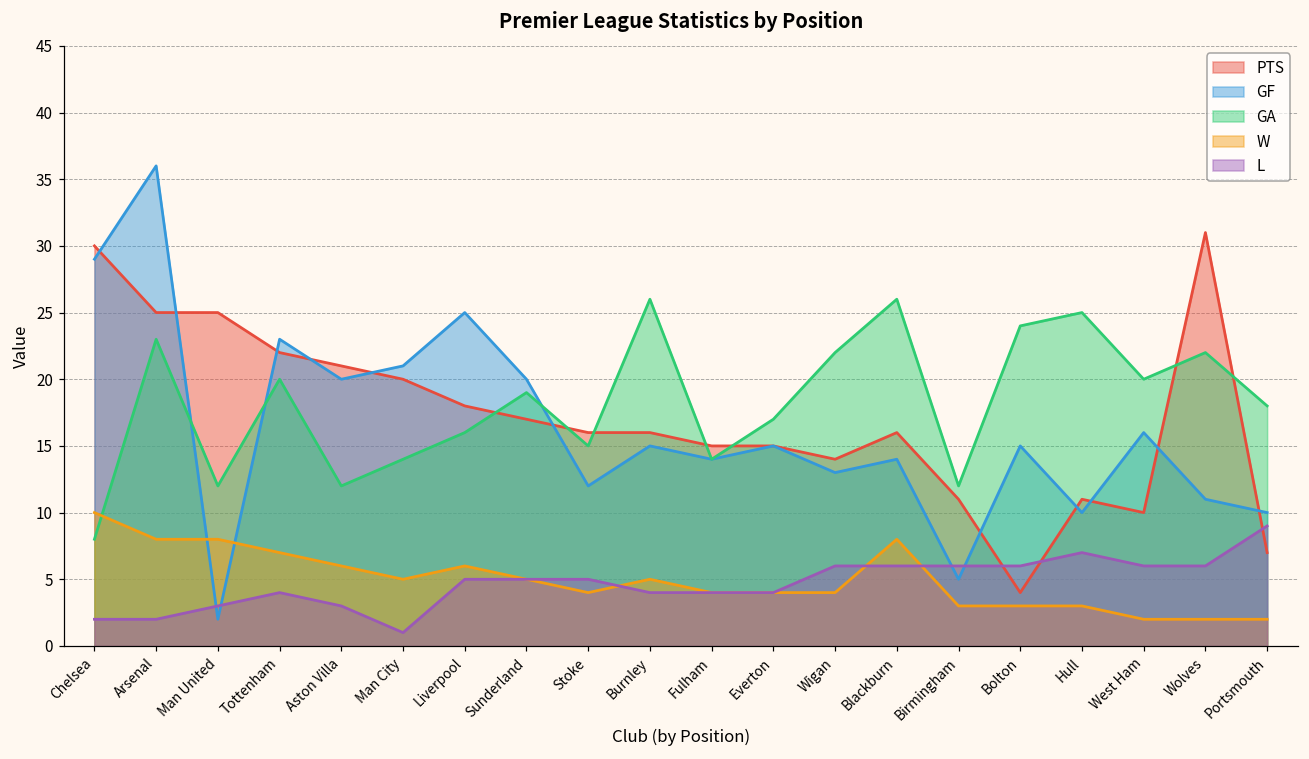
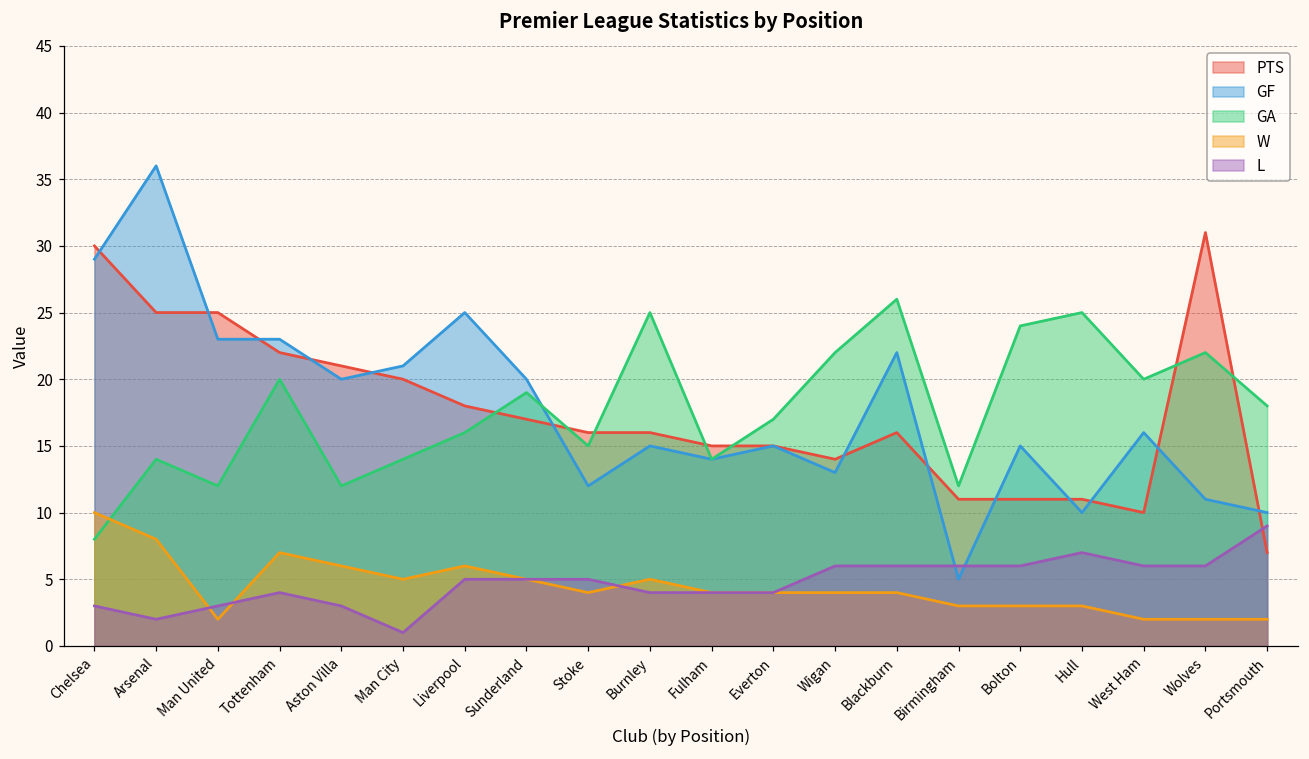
  {
    "PTS": {
      "Chelsea": 30,
      "Arsenal": 25,
      "Man United": 25,
      "Tottenham": 22,
      "Aston Villa": 21,
      "Man City": 20,
      "Liverpool": 18,
      "Sunderland": 17,
      "Stoke": 16,
      "Burnley": 16,
      "Fulham": 15,
      "Wigan": 14,
      "Blackburn": 16,
      "Birmingham": 11,
-     "Bolton": 4,
+     "Bolton": 11,
      "Hull": 11,
      "West Ham": 10,
      "Wolves": 31,
      "Portsmouth": 7
    },
    "GF": {
      "Chelsea": 29,
      "Arsenal": 36,
-     "Man United": 2,
+     "Man United": 23,
      "Tottenham": 23,
      "Aston Villa": 20,
      "Man City": 21,
      "Liverpool": 25,
      "Sunderland": 20,
      "Stoke": 12,
      "Burnley": 15,
      "Wigan": 13,
-     "Blackburn": 14,
+     "Blackburn": 22,
      "Birmingham": 5,
      "Bolton": 15,
      "Hull": 10,
      "West Ham": 16,
      "Wolves": 11,
      "Portsmouth": 10
    },
    "GA": {
      "Chelsea": 8,
-     "Arsenal": 23,
+     "Arsenal": 14,
      "Man United": 12,
      "Tottenham": 20,
      "Aston Villa": 12,
      "Man City": 14,
      "Liverpool": 16,
      "Sunderland": 19,
      "Stoke": 15,
-     "Burnley": 26,
+     "Burnley": 25,
      "Everton": 17,
      "Wigan": 22,
      "Blackburn": 26,
      "Birmingham": 12,
      "Bolton": 24,
      "Hull": 25,
      "West Ham": 20,
      "Wolves": 22,
      "Portsmouth": 18
    },
    "W": {
      "Chelsea": 10,
      "Arsenal": 8,
-     "Man United": 8,
+     "Man United": 2,
      "Tottenham": 7,
      "Aston Villa": 6,
      "Man City": 5,
      "Liverpool": 6,
      "Stoke": 4,
      "Burnley": 5,
      "Wigan": 4,
-     "Blackburn": 8,
+     "Blackburn": 4,
      "Birmingham": 3,
      "Bolton": 3,
      "Hull": 3,
      "West Ham": 2,
      "Wolves": 2,
      "Portsmouth": 2
    },
    "L": {
-     "Chelsea": 2,
+     "Chelsea": 3,
      "Arsenal": 2,
      "Man United": 3,
      "Tottenham": 4,
      "Aston Villa": 3,
      "Man City": 1,
      "Liverpool": 5,
      "Stoke": 5,
      "Burnley": 4,
      "Wigan": 6,
      "Blackburn": 6,
      "Birmingham": 6,
      "Bolton": 6,
      "Hull": 7,
      "West Ham": 6,
      "Wolves": 6,
      "Portsmouth": 9
    }
  }
